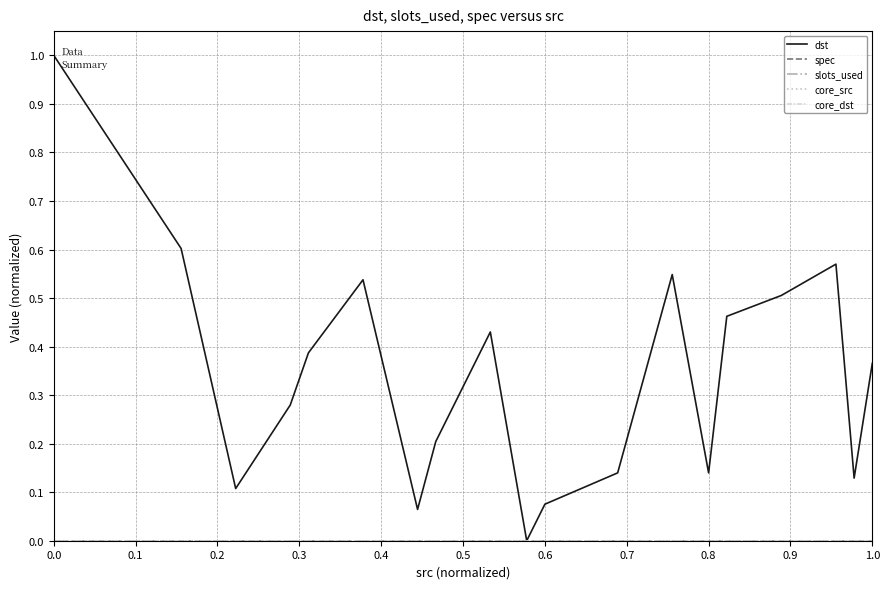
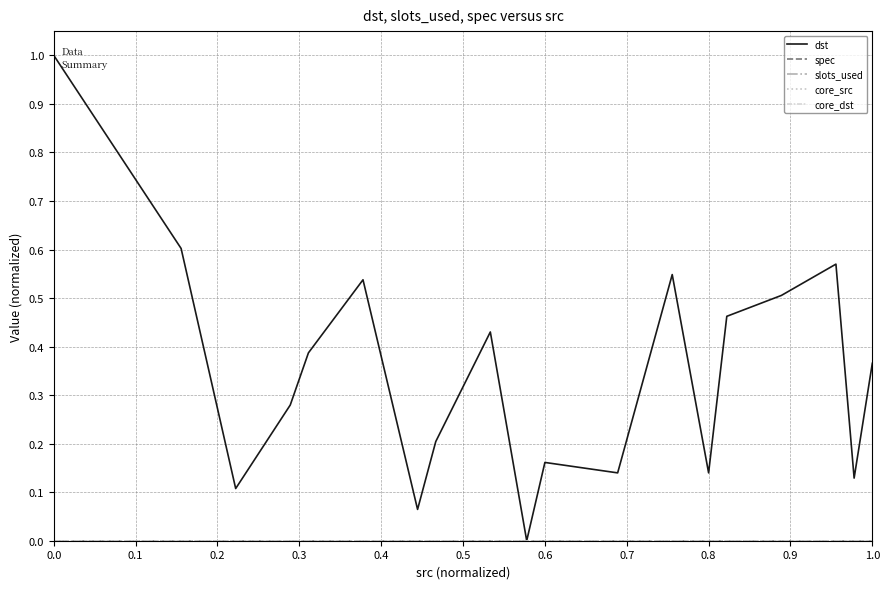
  {
    "dst": {
      "0.0": 1.00,
-     "0.6": 0.08,
+     "0.6": 0.16,
      "0.8": 0.14,
      "1.0": 0.37
    },
    "core_dst": {
      "0.0": 0.00,
      "0.6": 0.00,
      "0.8": 0.00,
      "1.0": 0.00
    }
  }
